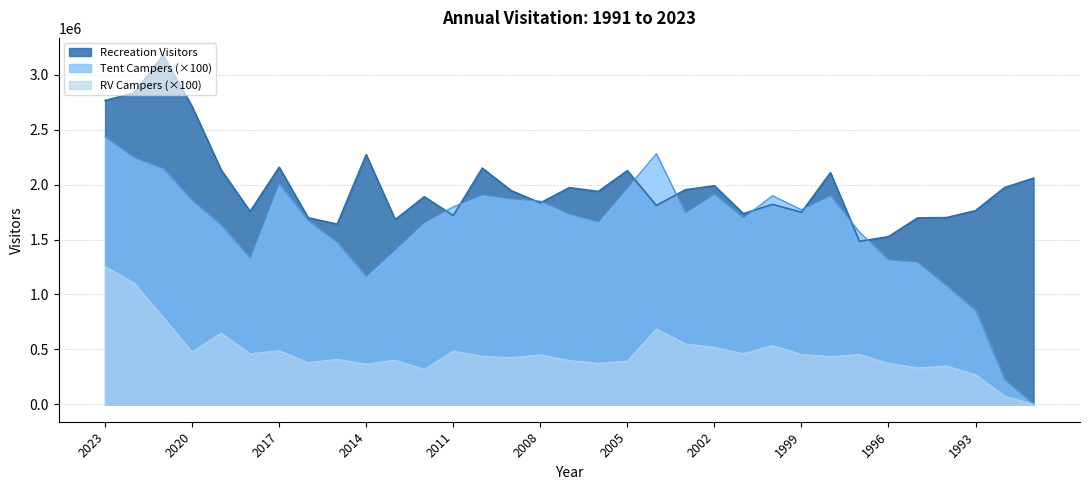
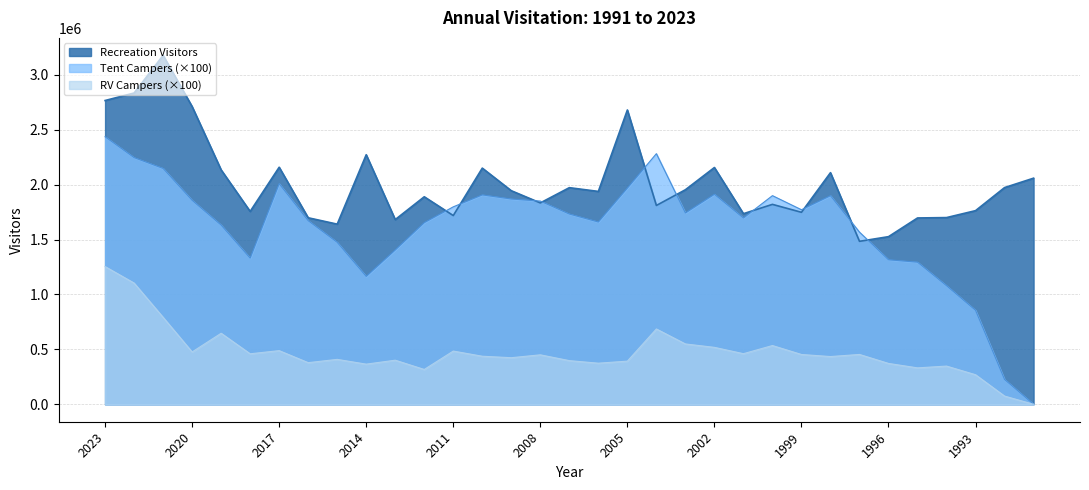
  {
    "Recreation Visitors": {
      "2023": 2770000,
      "2020": 2710000,
      "2017": 2160000,
      "2014": 2270000,
      "2011": 1720000,
-     "2005": 2130000,
-     "2002": 1990000,
+     "2005": 2680000,
+     "2002": 2160000,
      "1999": 1750000,
      "1996": 1530000,
      "1993": 1760000
    }
  }
